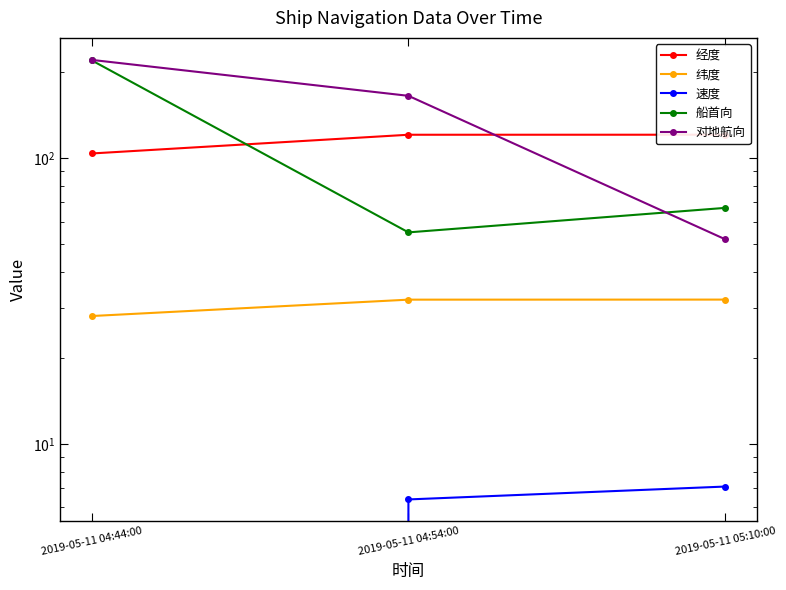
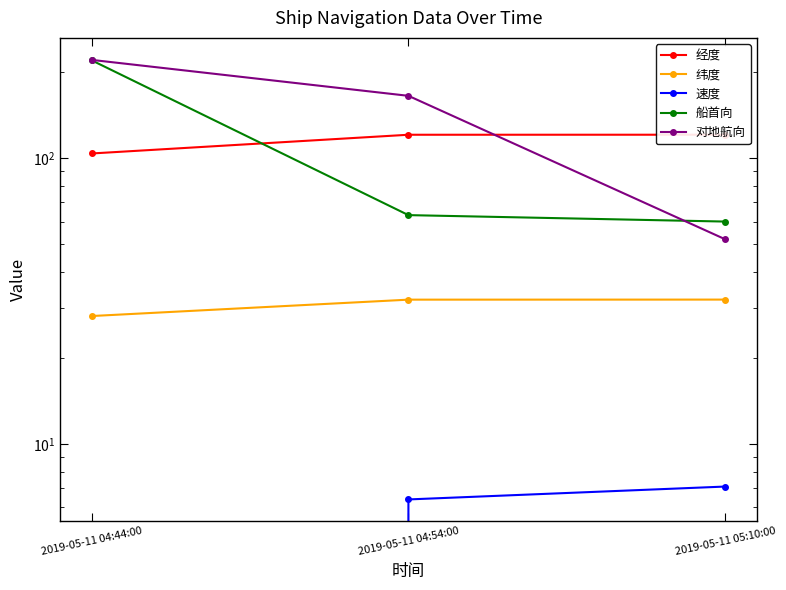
  {
    "经度": {
      "2019-05-11 04:44:00": 104,
      "2019-05-11 04:54:00": 121
    },
    "纬度": {
      "2019-05-11 04:44:00": 28,
      "2019-05-11 04:54:00": 32,
      "2019-05-11 05:10:00": 32
    },
    "速度": {
      "2019-05-11 04:54:00": 6.4,
      "2019-05-11 05:10:00": 7
    },
    "船首向": {
-     "2019-05-11 04:54:00": 55,
-     "2019-05-11 05:10:00": 67
+     "2019-05-11 04:54:00": 63,
+     "2019-05-11 05:10:00": 60
    },
    "对地航向": {
      "2019-05-11 04:54:00": 170,
      "2019-05-11 05:10:00": 52
    }
  }
